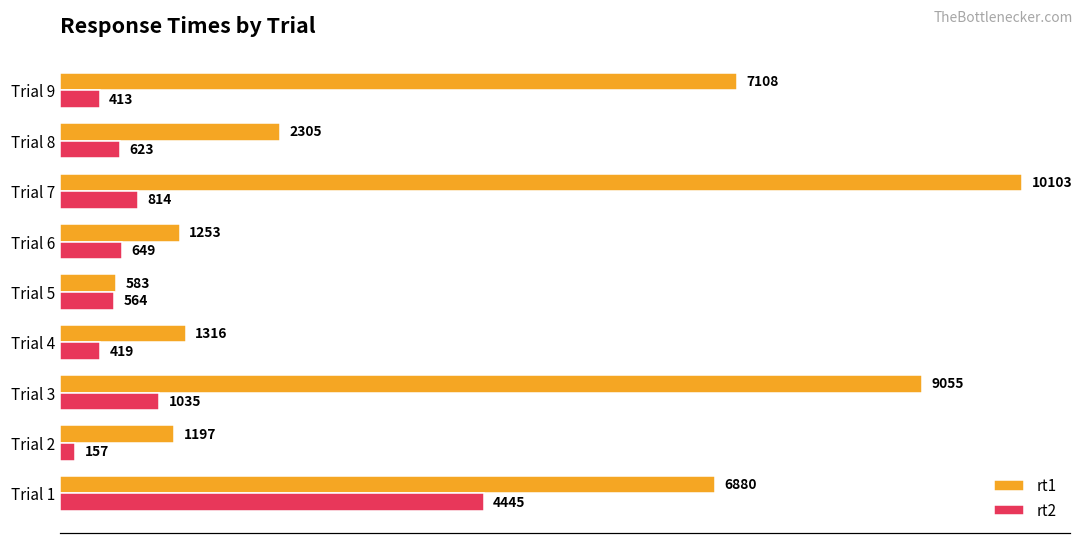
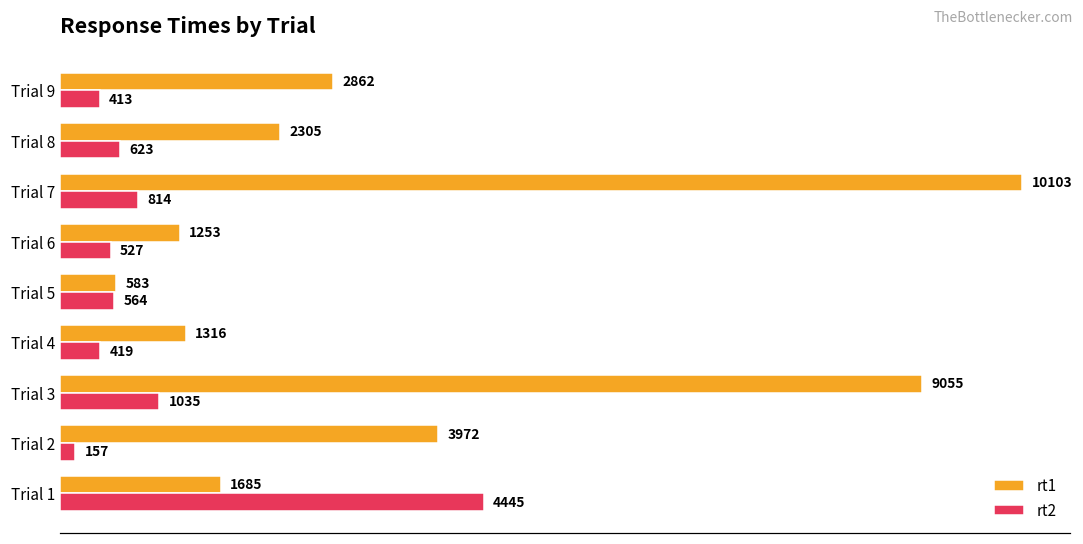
  {
    "rt1": {
-     "Trial 9": 7108,
+     "Trial 9": 2862,
      "Trial 8": 2305,
      "Trial 7": 10103,
      "Trial 6": 1253,
      "Trial 5": 583,
      "Trial 4": 1316,
      "Trial 3": 9055,
-     "Trial 2": 1197,
-     "Trial 1": 6880
+     "Trial 2": 3972,
+     "Trial 1": 1685
    },
    "rt2": {
      "Trial 9": 413,
      "Trial 8": 623,
      "Trial 7": 814,
-     "Trial 6": 649,
+     "Trial 6": 527,
      "Trial 5": 564,
      "Trial 4": 419,
      "Trial 3": 1035,
      "Trial 2": 157,
      "Trial 1": 4445
    }
  }
